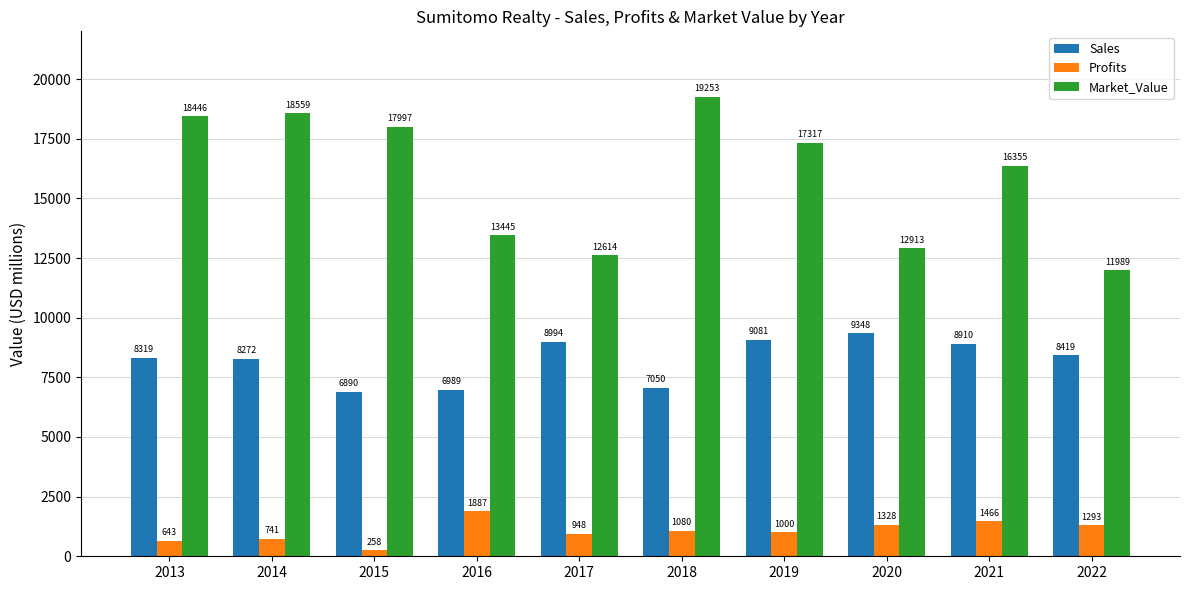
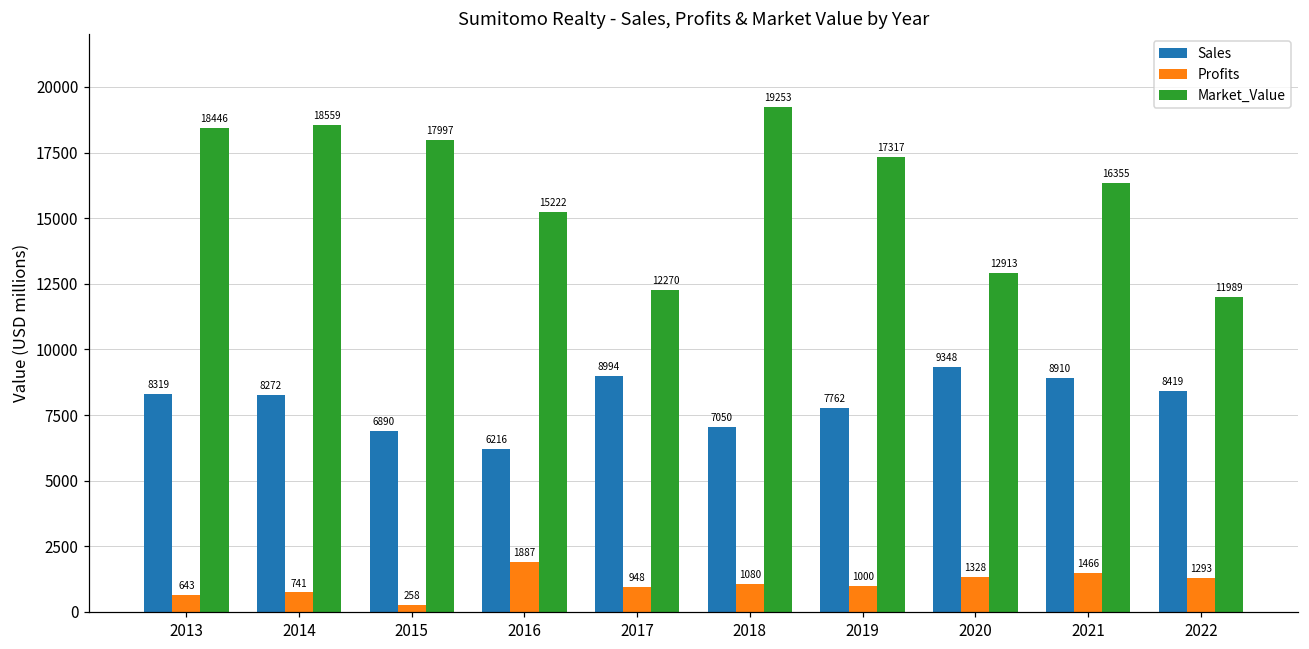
  {
    "Sales": {
      "2013": 8319,
      "2014": 8272,
      "2015": 6890,
-     "2016": 6989,
+     "2016": 6216,
      "2017": 8994,
      "2018": 7050,
-     "2019": 9081,
+     "2019": 7762,
      "2020": 9348,
      "2021": 8910,
      "2022": 8419
    },
    "Profits": {
      "2013": 643,
      "2014": 741,
      "2015": 258,
      "2016": 1887,
      "2017": 948,
      "2018": 1080,
      "2019": 1000,
      "2020": 1328,
      "2021": 1466,
      "2022": 1293
    },
    "Market_Value": {
      "2013": 18446,
      "2014": 18559,
      "2015": 17997,
-     "2016": 13445,
-     "2017": 12614,
+     "2016": 15222,
+     "2017": 12270,
      "2018": 19253,
      "2019": 17317,
      "2020": 12913,
      "2021": 16355,
      "2022": 11989
    }
  }
